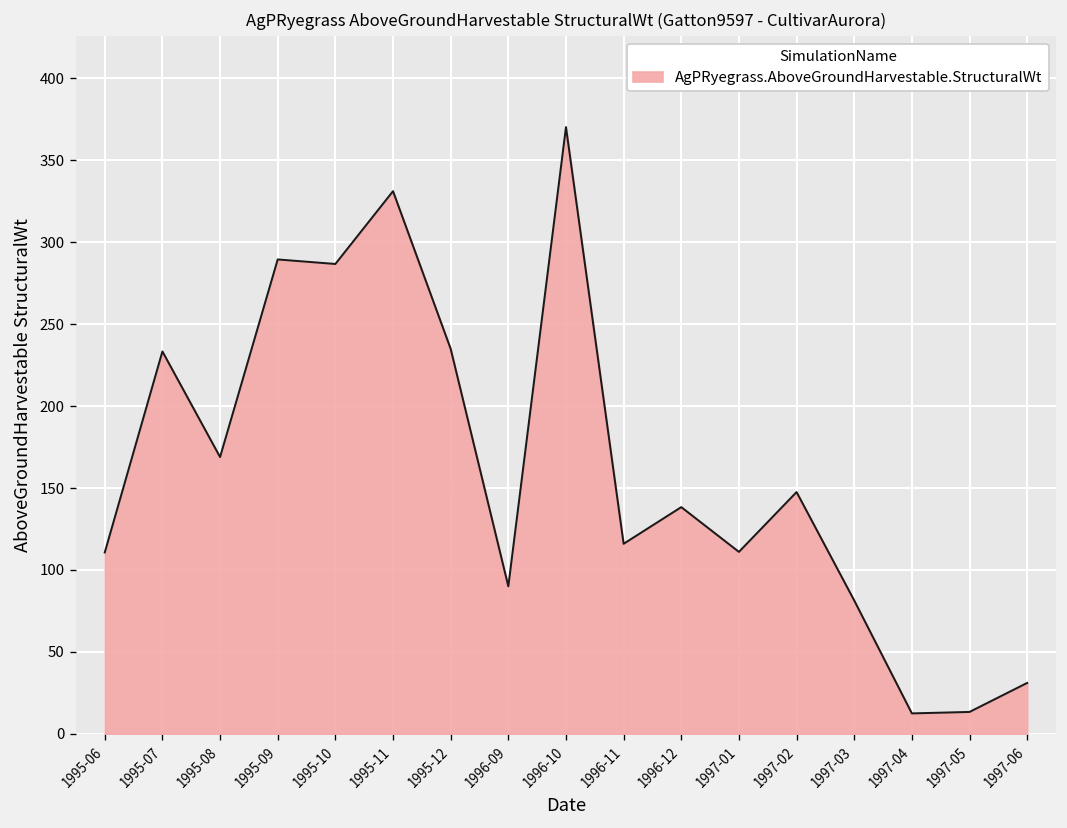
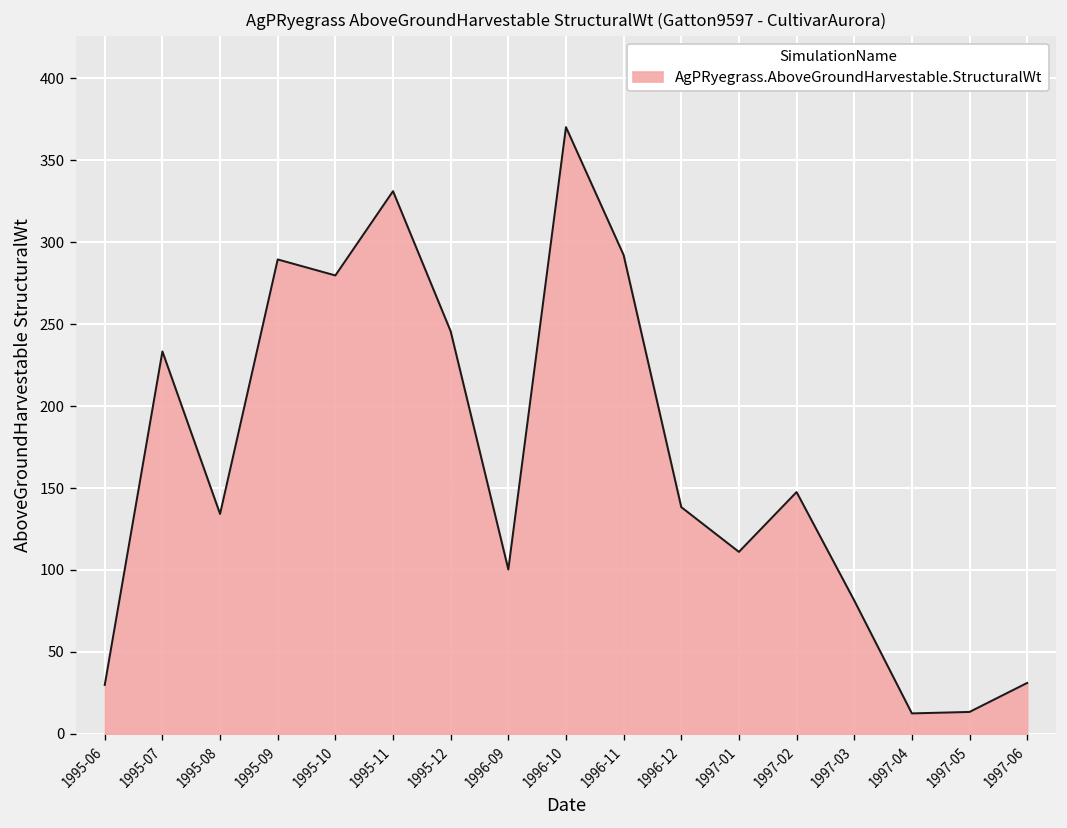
  {
-   "1995-06": 111,
+   "1995-06": 30,
    "1995-07": 233,
-   "1995-08": 169,
+   "1995-08": 134,
    "1995-09": 289,
-   "1995-10": 287,
+   "1995-10": 280,
    "1995-11": 331,
-   "1995-12": 235,
-   "1996-09": 90,
+   "1995-12": 246,
+   "1996-09": 100,
    "1996-10": 370,
-   "1996-11": 116,
+   "1996-11": 292,
    "1996-12": 138,
    "1997-01": 111,
    "1997-02": 148,
    "1997-03": 81,
    "1997-04": 12,
    "1997-05": 13,
    "1997-06": 31
  }
